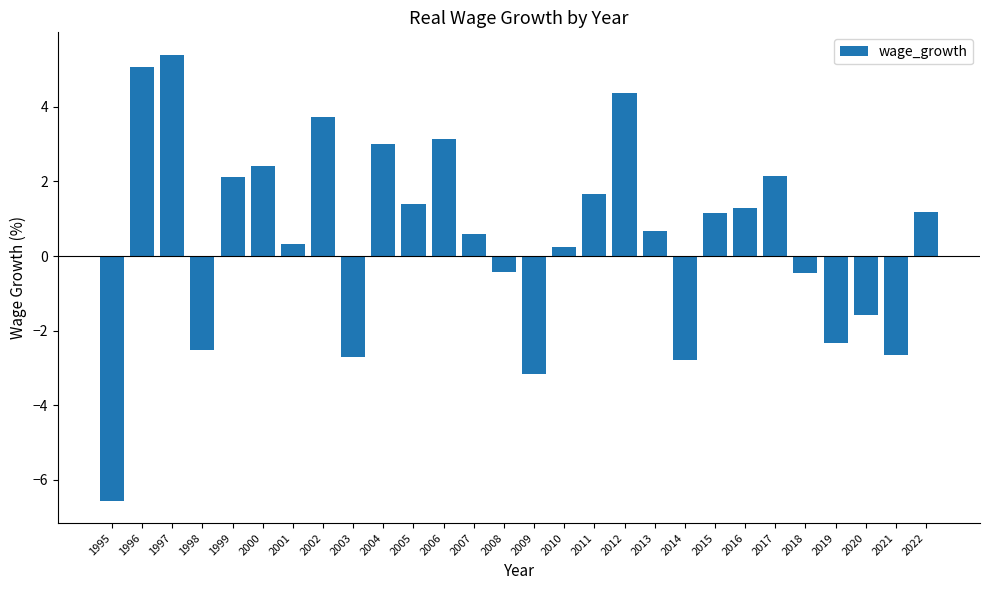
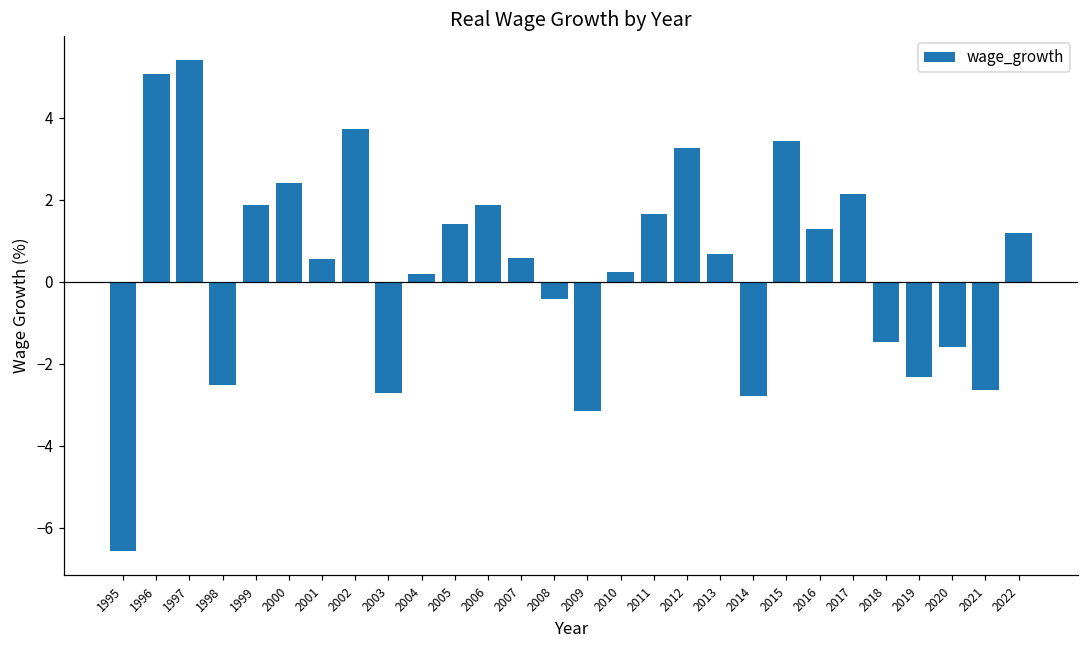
  {
    "1995": -6.6,
    "1996": 5.1,
    "1997": 5.4,
    "1998": -2.5,
-   "1999": 2.1,
+   "1999": 1.9,
    "2000": 2.4,
-   "2001": 0.3,
+   "2001": 0.5,
    "2002": 3.7,
    "2003": -2.7,
-   "2004": 3.0,
+   "2004": 0.2,
    "2005": 1.4,
-   "2006": 3.1,
+   "2006": 1.9,
    "2007": 0.6,
    "2008": -0.4,
    "2009": -3.2,
    "2010": 0.2,
    "2011": 1.7,
-   "2012": 4.4,
+   "2012": 3.3,
    "2013": 0.7,
    "2014": -2.8,
-   "2015": 1.2,
+   "2015": 3.4,
    "2016": 1.3,
    "2017": 2.1,
-   "2018": -0.4,
+   "2018": -1.5,
    "2019": -2.3,
    "2020": -1.6,
    "2021": -2.6,
    "2022": 1.2
  }
